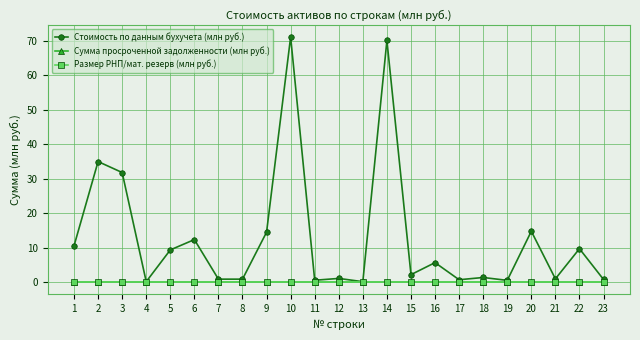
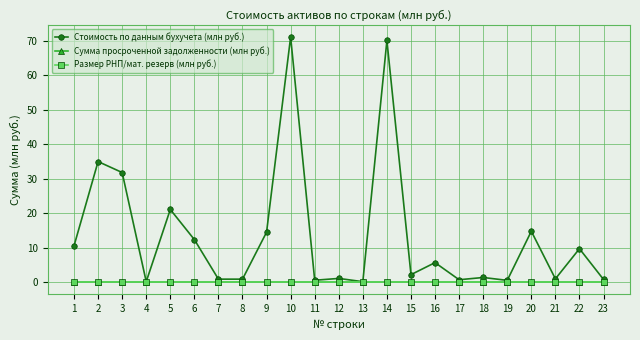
  {
    "Стоимость по данным бухучета (млн руб.)": {
      "1": 11,
      "2": 35,
      "3": 32,
-     "5": 9,
+     "5": 21,
      "6": 12,
      "7": 1,
      "8": 1,
      "9": 14,
      "10": 71,
      "12": 1,
      "14": 70,
      "15": 2,
      "16": 6,
      "18": 1,
      "20": 15,
      "21": 1,
      "22": 10,
      "23": 1
    },
    "Размер РНП/мат. резерв (млн руб.)": {
      "1": 0,
      "2": 0,
      "3": 0,
      "5": 0,
      "6": 0,
      "7": 0,
      "8": 0,
      "9": 0,
      "10": 0,
      "12": 0,
      "14": 0,
      "15": 0,
      "16": 0,
      "18": 0,
      "20": 0,
      "21": 0,
      "22": 0,
      "23": 0
    }
  }
